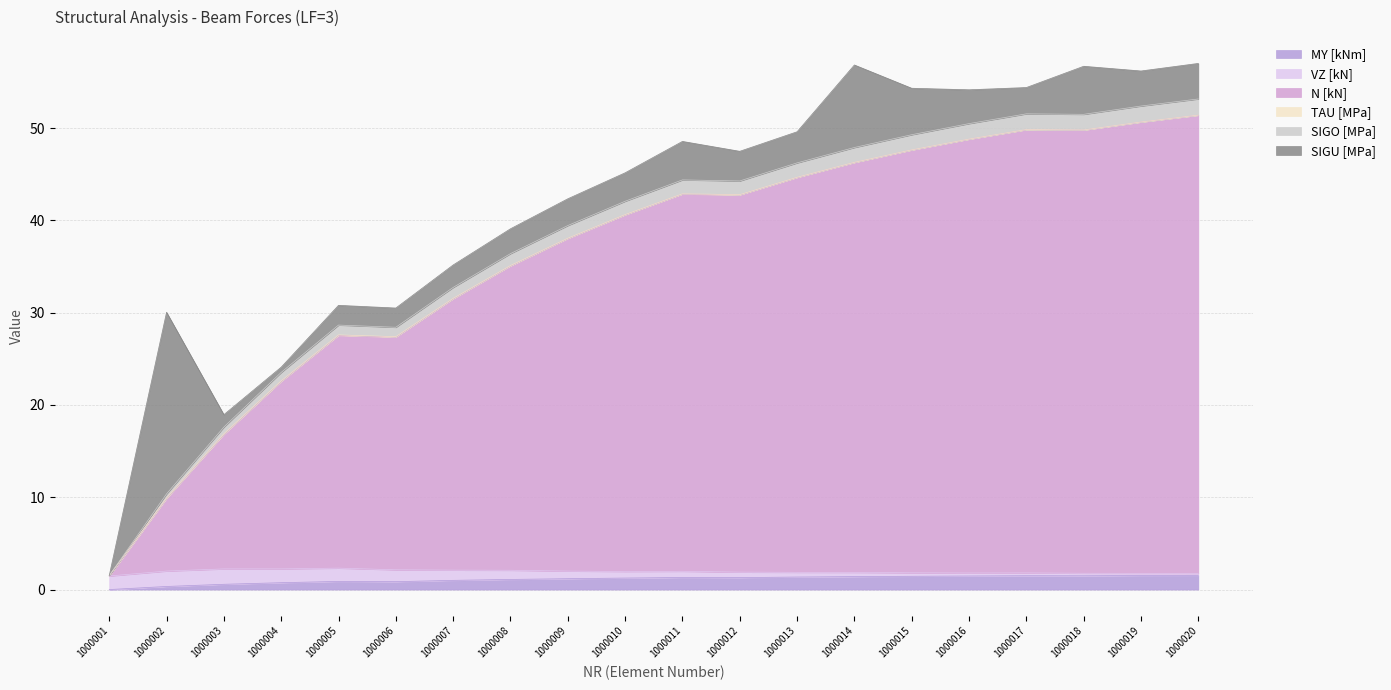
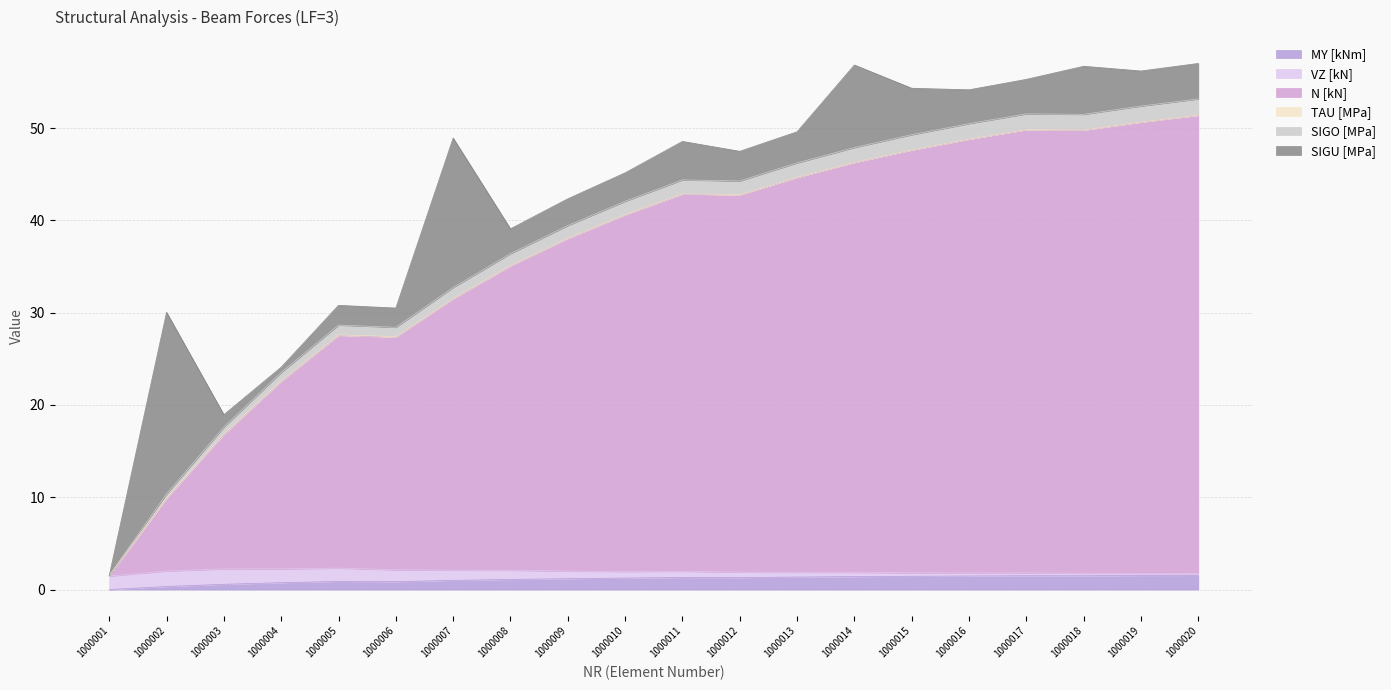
  {
    "SIGU [MPa]": {
      "1000002": 20,
      "1000003": 1,
      "1000004": 1,
      "1000005": 2,
      "1000006": 2,
-     "1000007": 2,
+     "1000007": 16,
      "1000008": 3,
      "1000009": 3,
      "1000010": 3,
      "1000011": 4,
      "1000012": 3,
      "1000013": 3,
      "1000014": 9,
      "1000015": 5,
      "1000016": 4,
-     "1000017": 3,
+     "1000017": 4,
      "1000018": 5,
      "1000019": 4,
      "1000020": 4
    }
  }
